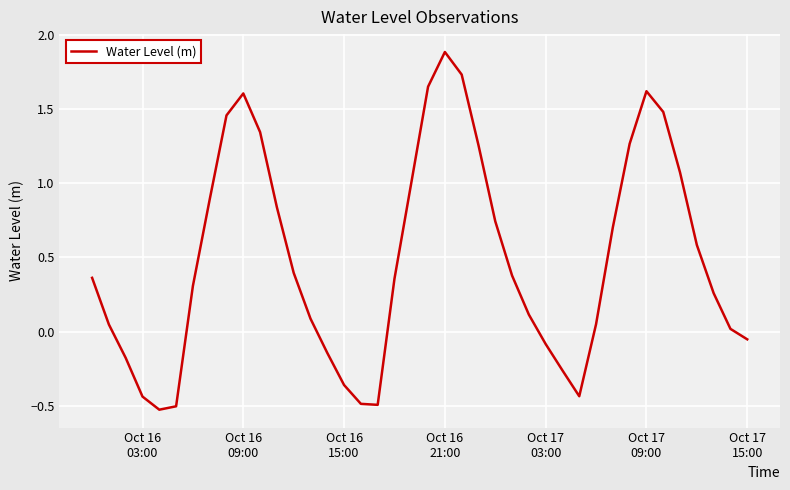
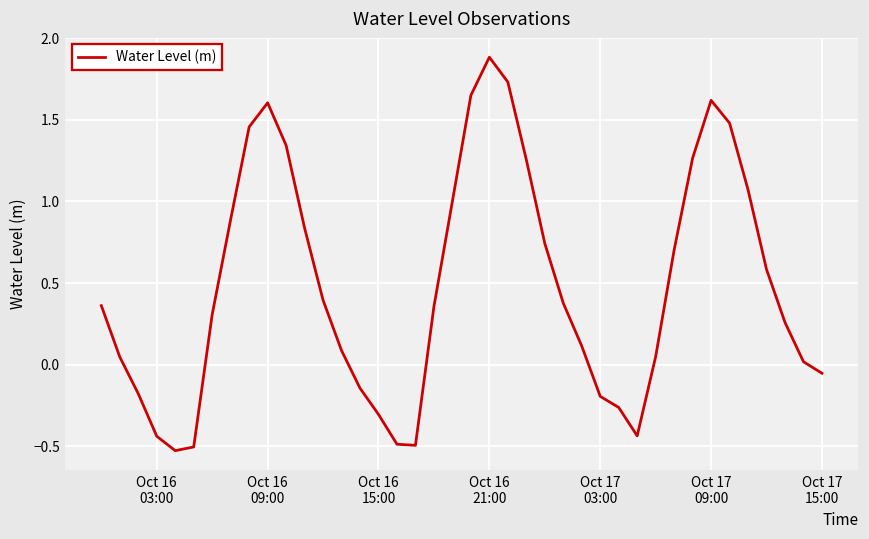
  {
    "Oct 16 03:00": -0.44,
    "Oct 16 09:00": 1.60,
-   "Oct 16 15:00": -0.36,
+   "Oct 16 15:00": -0.30,
    "Oct 16 21:00": 1.88,
-   "Oct 17 03:00": -0.08,
+   "Oct 17 03:00": -0.19,
    "Oct 17 09:00": 1.62,
    "Oct 17 15:00": -0.05
  }
